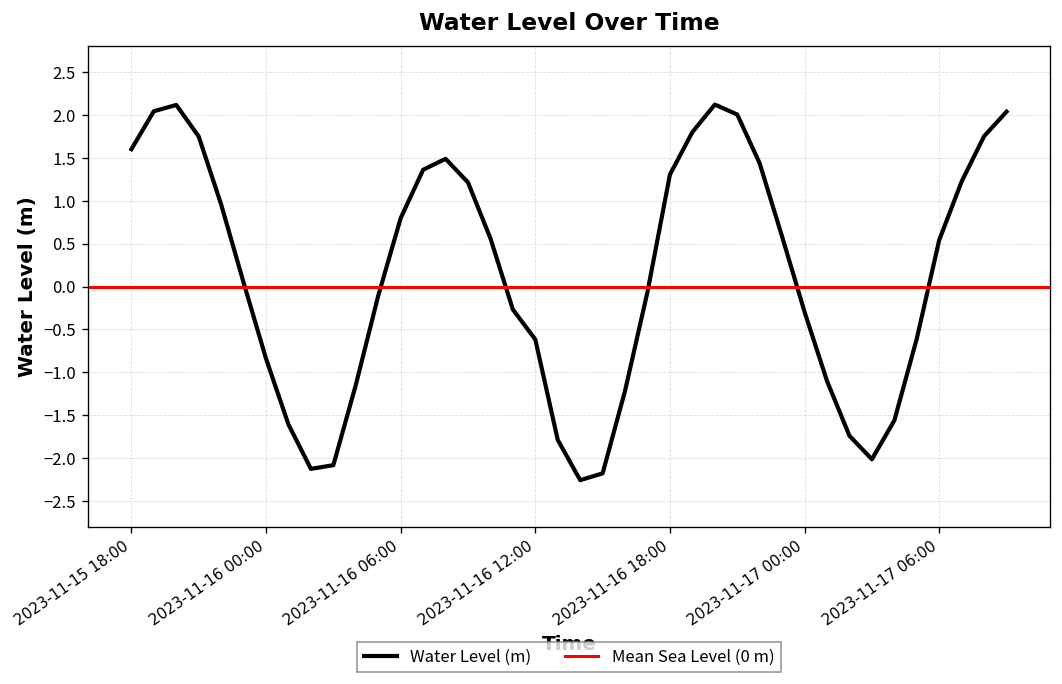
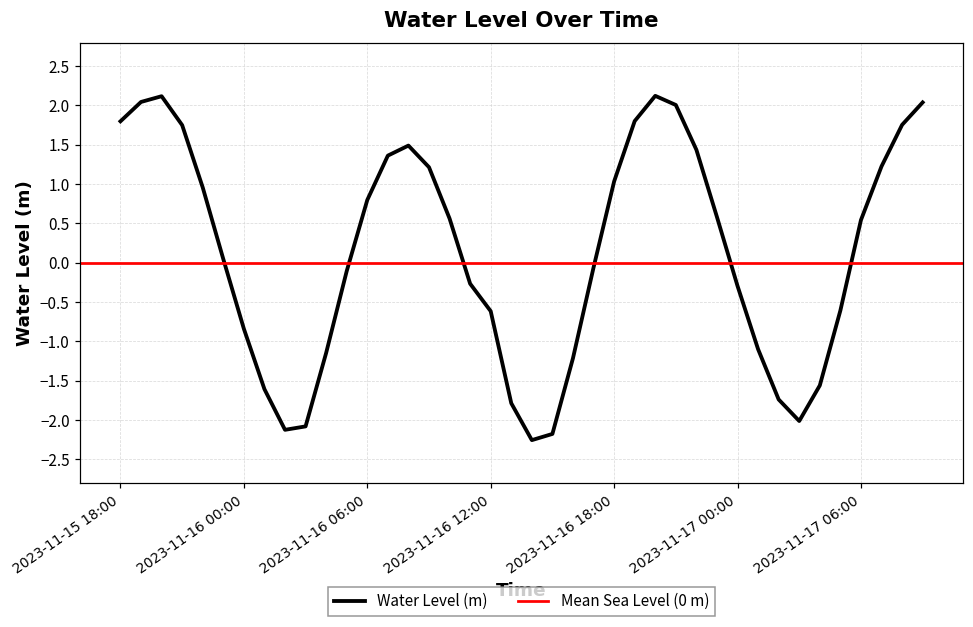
  {
-   "2023-11-15 18:00": 1.6,
+   "2023-11-15 18:00": 1.8,
    "2023-11-16 00:00": -0.8,
    "2023-11-16 06:00": 0.8,
    "2023-11-16 12:00": -0.6,
-   "2023-11-16 18:00": 1.3,
+   "2023-11-16 18:00": 1.0,
    "2023-11-17 00:00": -0.3,
    "2023-11-17 06:00": 0.5
  }
